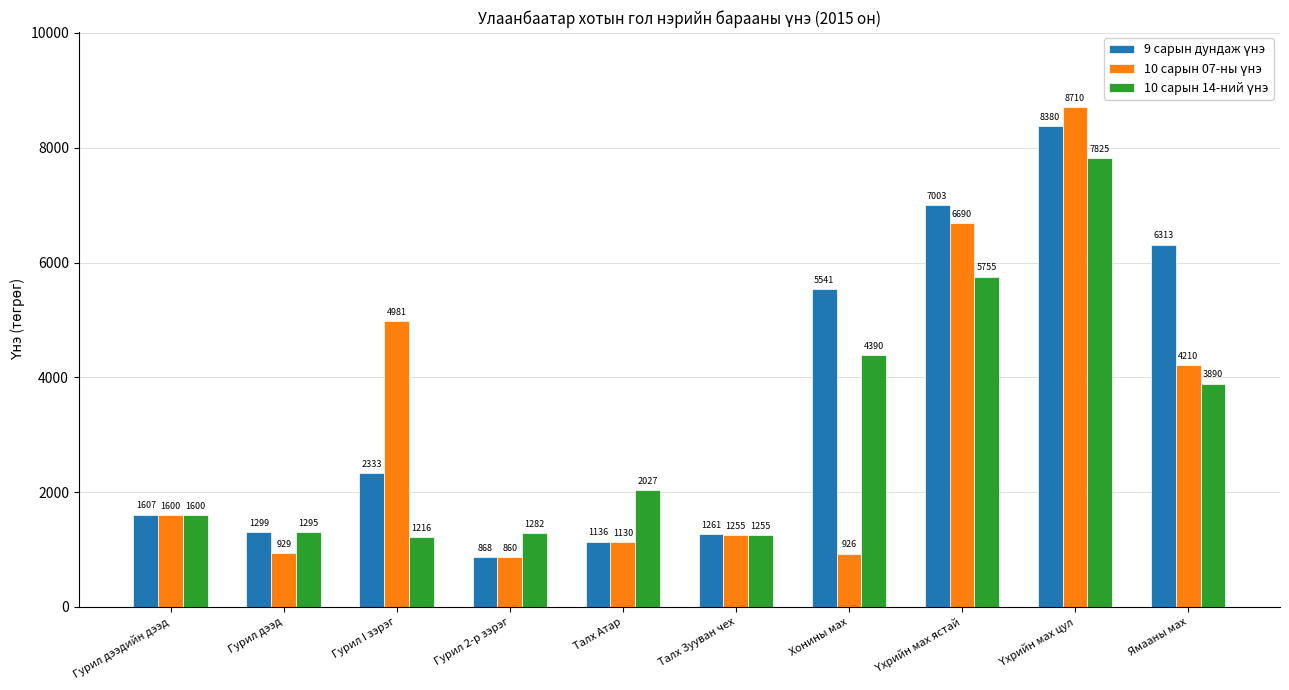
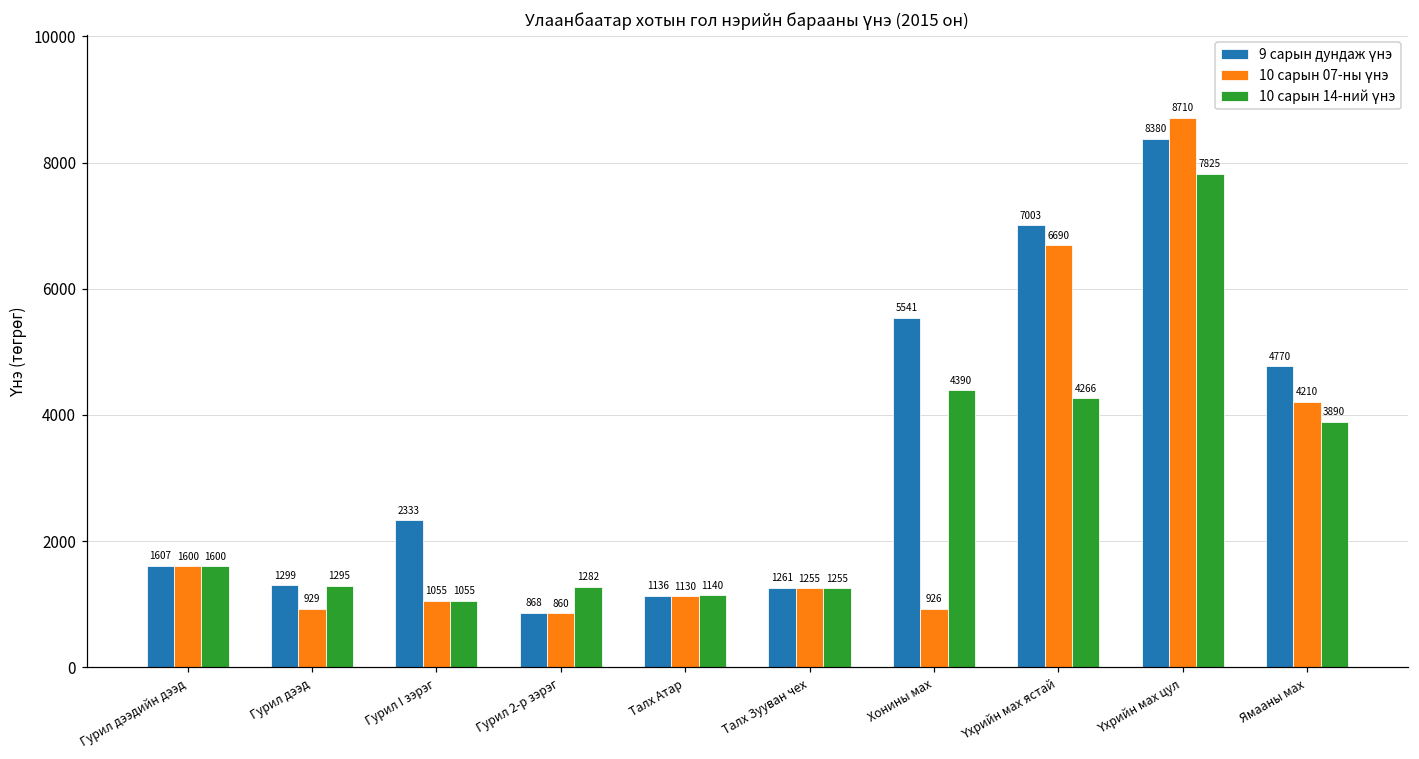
  {
    "9 сарын дундаж үнэ": {
      "Гурил дээдийн дээд": 1607,
      "Гурил дээд": 1299,
      "Гурил I зэрэг": 2333,
      "Гурил 2-р зэрэг": 868,
      "Талх Атар": 1136,
      "Талх Зууван чех": 1261,
      "Хонины мах": 5541,
      "Үхрийн мах ястай": 7003,
      "Үхрийн мах цул": 8380,
-     "Ямааны мах": 6313
+     "Ямааны мах": 4770
    },
    "10 сарын 07-ны үнэ": {
      "Гурил дээдийн дээд": 1600,
      "Гурил дээд": 929,
-     "Гурил I зэрэг": 4981,
+     "Гурил I зэрэг": 1055,
      "Гурил 2-р зэрэг": 860,
      "Талх Атар": 1130,
      "Талх Зууван чех": 1255,
      "Хонины мах": 926,
      "Үхрийн мах ястай": 6690,
      "Үхрийн мах цул": 8710,
      "Ямааны мах": 4210
    },
    "10 сарын 14-ний үнэ": {
      "Гурил дээдийн дээд": 1600,
      "Гурил дээд": 1295,
-     "Гурил I зэрэг": 1216,
+     "Гурил I зэрэг": 1055,
      "Гурил 2-р зэрэг": 1282,
-     "Талх Атар": 2027,
+     "Талх Атар": 1140,
      "Талх Зууван чех": 1255,
      "Хонины мах": 4390,
-     "Үхрийн мах ястай": 5755,
+     "Үхрийн мах ястай": 4266,
      "Үхрийн мах цул": 7825,
      "Ямааны мах": 3890
    }
  }
